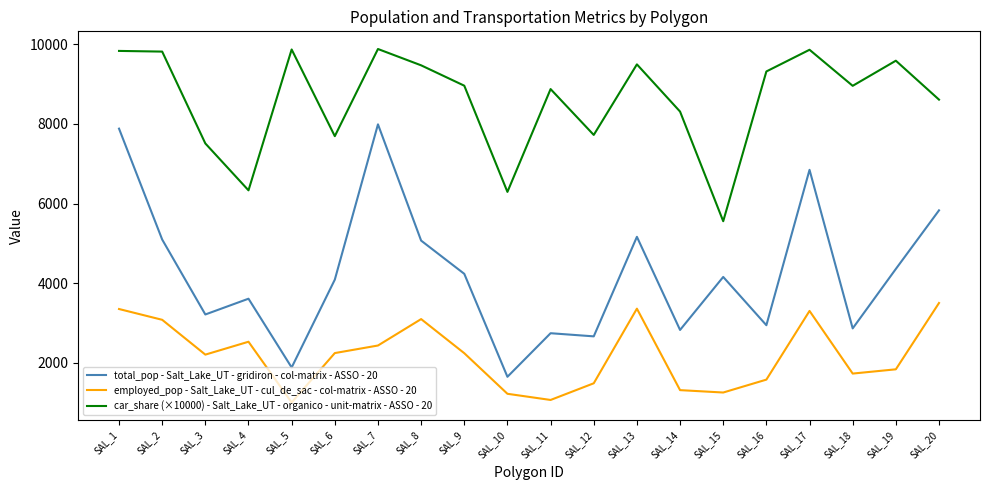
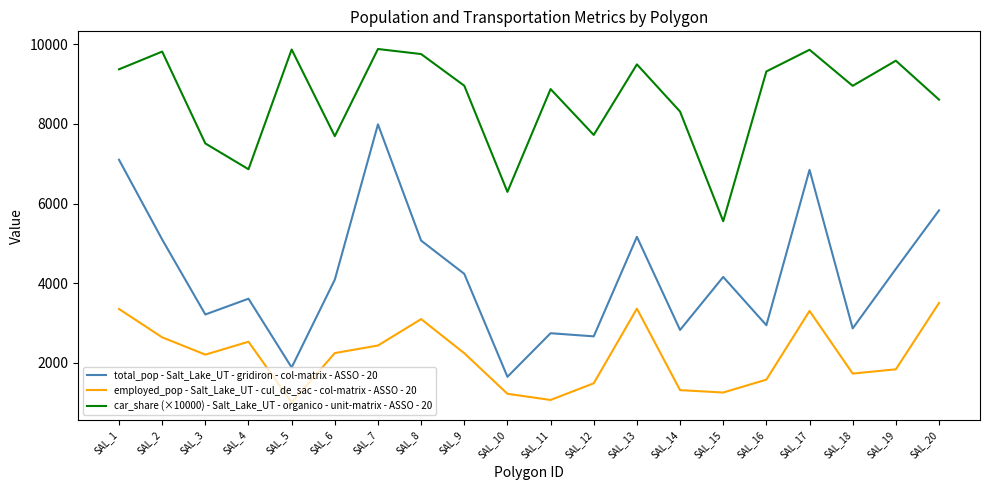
  {
    "total_pop - Salt_Lake_UT - gridiron - col-matrix - ASSO - 20": {
-     "SAL_1": 7900,
+     "SAL_1": 7100,
      "SAL_2": 5100,
      "SAL_3": 3200,
      "SAL_4": 3600,
      "SAL_6": 4100,
      "SAL_7": 8000,
      "SAL_8": 5100,
      "SAL_9": 4200,
      "SAL_10": 1600,
      "SAL_11": 2700,
      "SAL_12": 2700,
      "SAL_13": 5200,
      "SAL_14": 2800,
      "SAL_15": 4200,
      "SAL_16": 2900,
      "SAL_17": 6800,
      "SAL_18": 2900,
      "SAL_19": 4400,
      "SAL_20": 5800
    },
    "employed_pop - Salt_Lake_UT - cul_de_sac - col-matrix - ASSO - 20": {
      "SAL_1": 3400,
-     "SAL_2": 3100,
+     "SAL_2": 2600,
      "SAL_3": 2200,
      "SAL_4": 2500,
      "SAL_6": 2200,
      "SAL_7": 2400,
      "SAL_8": 3100,
      "SAL_9": 2200,
      "SAL_10": 1200,
      "SAL_11": 1100,
      "SAL_12": 1500,
      "SAL_13": 3400,
      "SAL_14": 1300,
      "SAL_15": 1300,
      "SAL_16": 1600,
      "SAL_17": 3300,
      "SAL_18": 1700,
      "SAL_19": 1800,
      "SAL_20": 3500
    },
    "car_share (×10000) - Salt_Lake_UT - organico - unit-matrix - ASSO - 20": {
-     "SAL_1": 9800,
+     "SAL_1": 9400,
      "SAL_2": 9800,
      "SAL_3": 7500,
-     "SAL_4": 6300,
+     "SAL_4": 6900,
      "SAL_5": 9900,
      "SAL_6": 7700,
      "SAL_7": 9900,
-     "SAL_8": 9500,
+     "SAL_8": 9800,
      "SAL_9": 9000,
      "SAL_10": 6300,
      "SAL_11": 8900,
      "SAL_12": 7700,
      "SAL_13": 9500,
      "SAL_14": 8300,
      "SAL_15": 5600,
      "SAL_16": 9300,
      "SAL_17": 9900,
      "SAL_18": 9000,
      "SAL_19": 9600,
      "SAL_20": 8600
    }
  }
